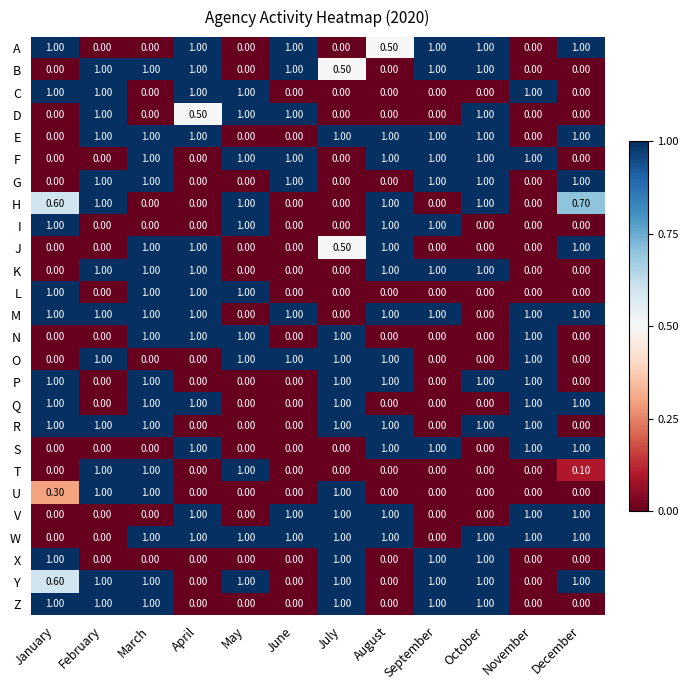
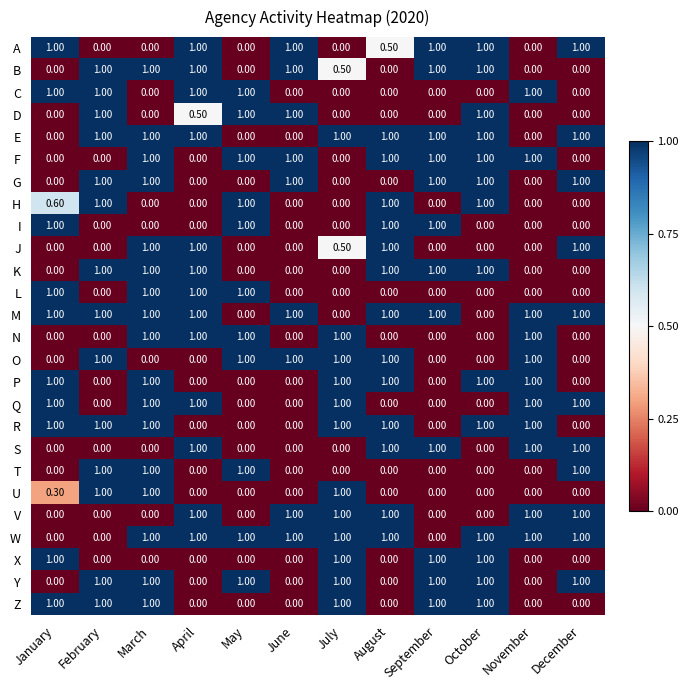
  {
    "H": {
      "January": 0.60,
      "February": 1.00,
      "March": 0.00,
      "April": 0.00,
      "May": 1.00,
      "June": 0.00,
      "July": 0.00,
      "August": 1.00,
      "September": 0.00,
      "October": 1.00,
      "November": 0.00,
-     "December": 0.70
+     "December": 0.00
    },
    "T": {
      "January": 0.00,
      "February": 1.00,
      "March": 1.00,
      "April": 0.00,
      "May": 1.00,
      "June": 0.00,
      "July": 0.00,
      "August": 0.00,
      "September": 0.00,
      "October": 0.00,
      "November": 0.00,
-     "December": 0.10
+     "December": 1.00
    },
    "Y": {
-     "January": 0.60,
+     "January": 0.00,
      "February": 1.00,
      "March": 1.00,
      "April": 0.00,
      "May": 1.00,
      "June": 0.00,
      "July": 1.00,
      "August": 0.00,
      "September": 1.00,
      "October": 1.00,
      "November": 0.00,
      "December": 1.00
    }
  }
